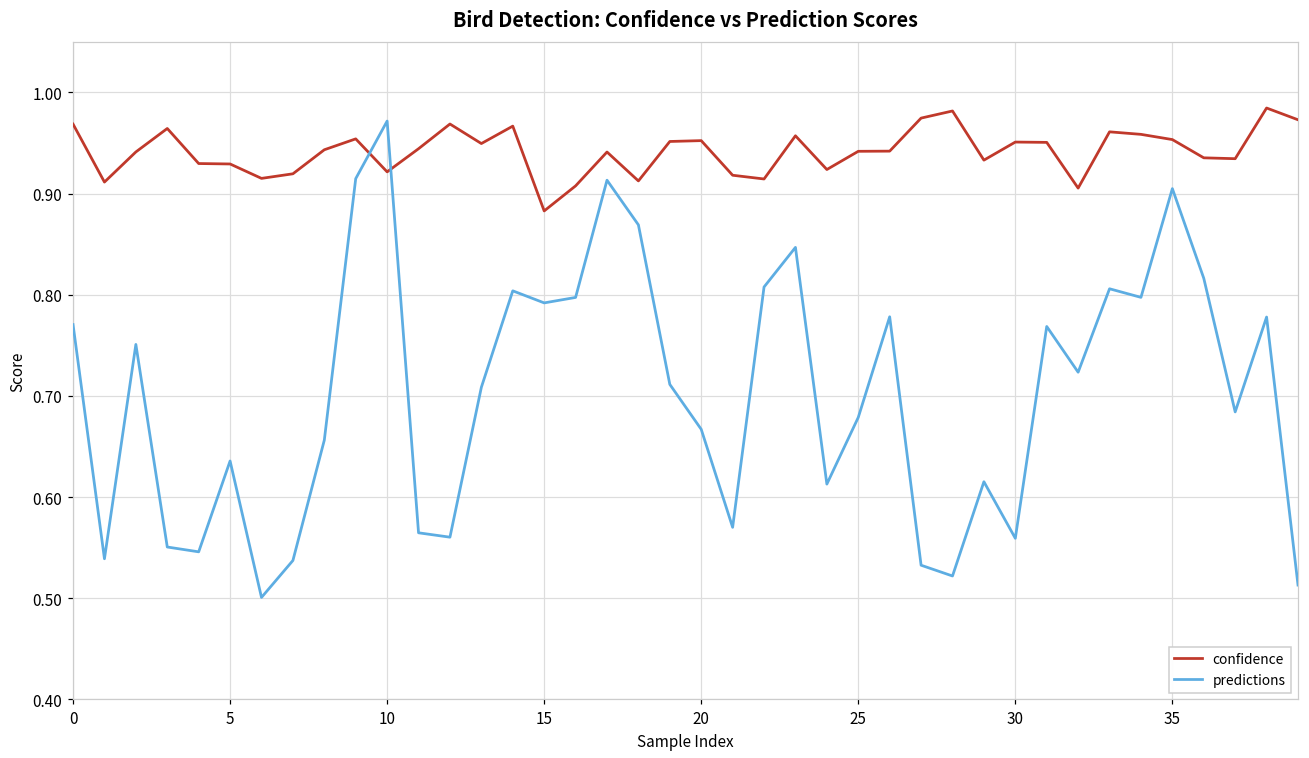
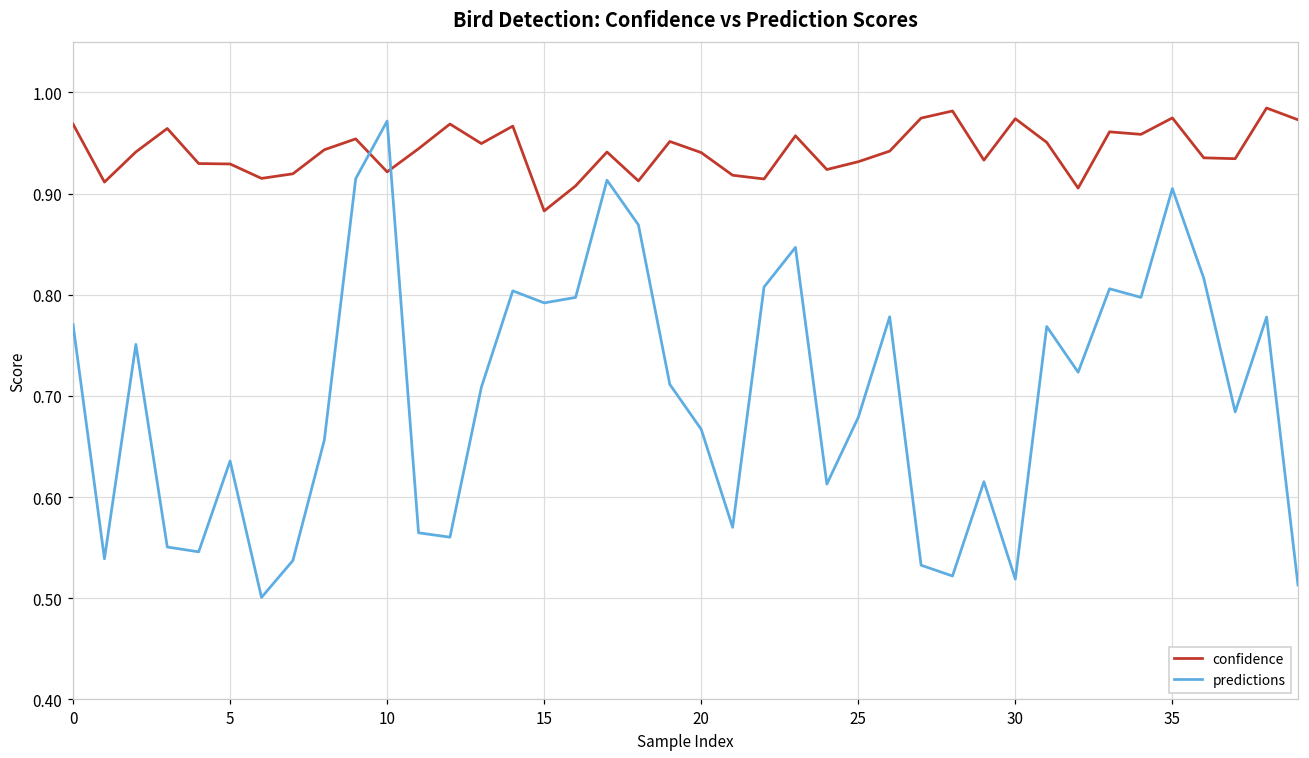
  {
    "confidence": {
      "0": 0.97,
      "5": 0.93,
      "10": 0.92,
      "15": 0.88,
-     "20": 0.95,
-     "25": 0.94,
-     "30": 0.95,
-     "35": 0.95
+     "20": 0.94,
+     "25": 0.93,
+     "30": 0.97,
+     "35": 0.97
    },
    "predictions": {
      "0": 0.77,
      "5": 0.64,
      "10": 0.97,
      "15": 0.79,
      "20": 0.67,
      "25": 0.68,
-     "30": 0.56,
+     "30": 0.52,
      "35": 0.90
    }
  }
